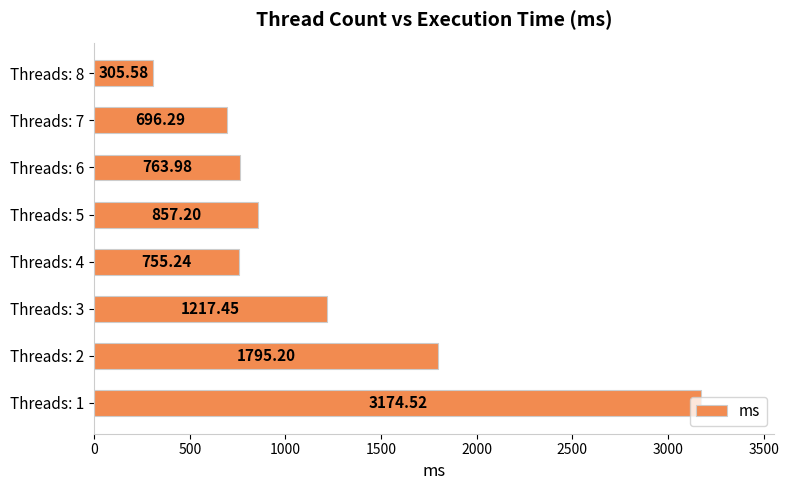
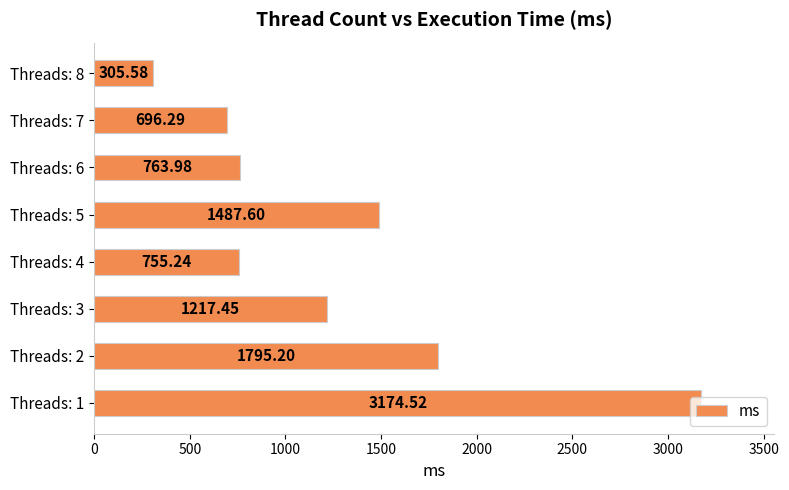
  {
    "Threads: 8": 305.58,
    "Threads: 7": 696.29,
    "Threads: 6": 763.98,
-   "Threads: 5": 857.20,
+   "Threads: 5": 1487.60,
    "Threads: 4": 755.24,
    "Threads: 3": 1217.45,
    "Threads: 2": 1795.20
  }
